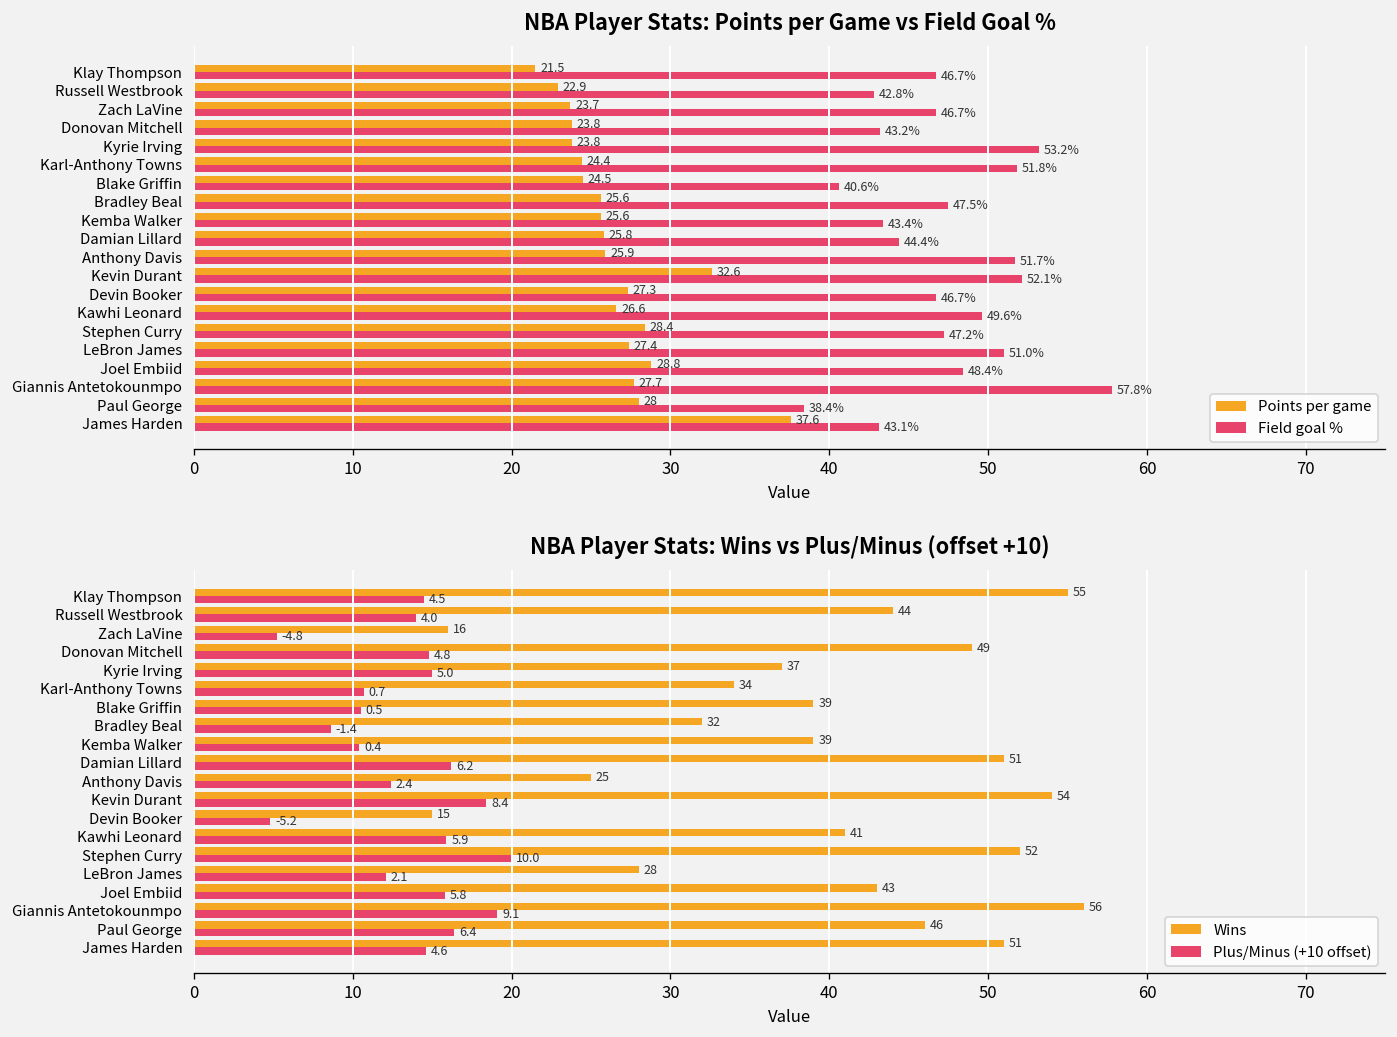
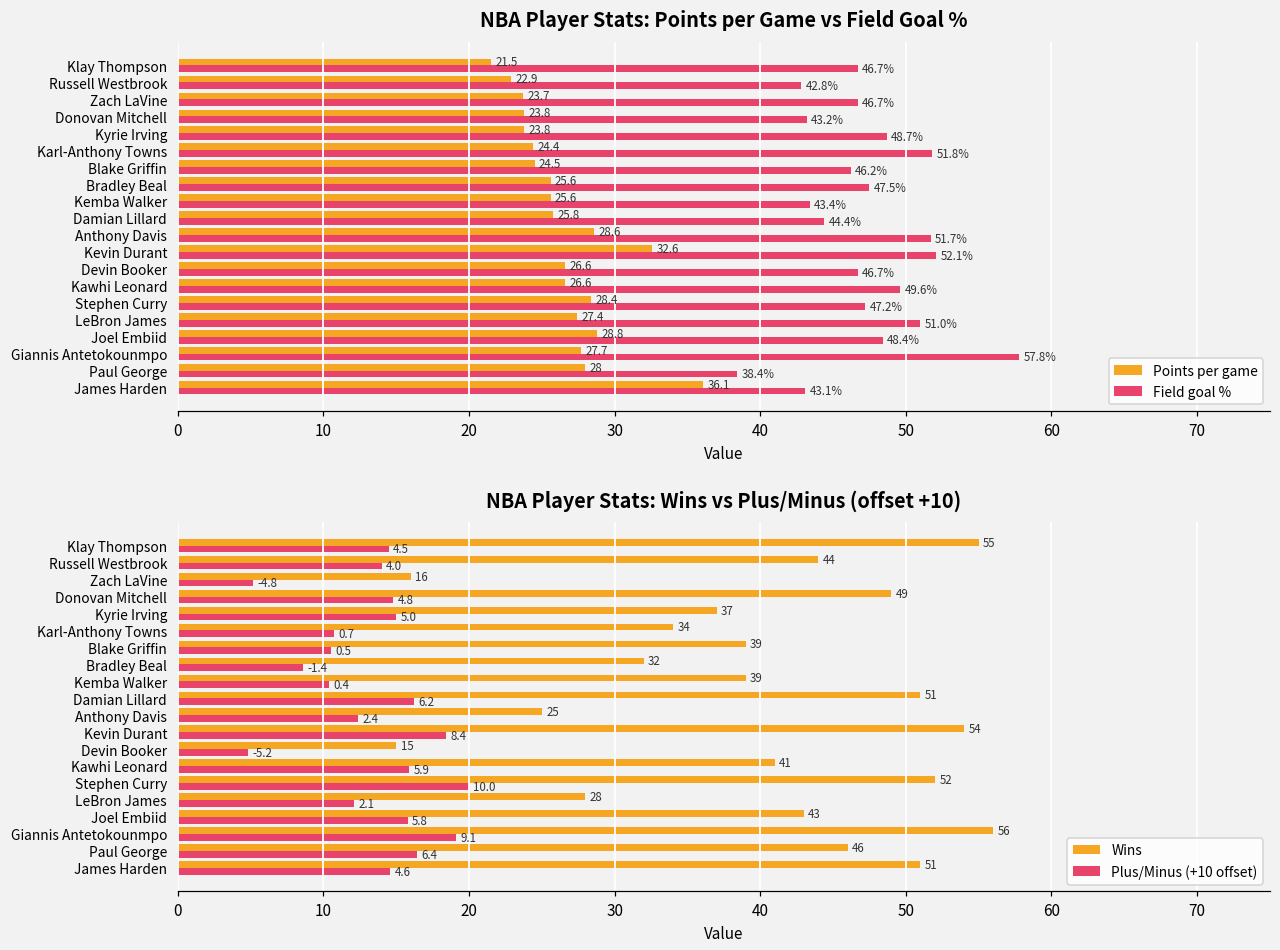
  {
    "NBA Player Stats: Points per Game vs Field Goal %": {
      "Points per game": {
        "Klay Thompson": "21.5",
        "Russell Westbrook": "22.9",
        "Zach LaVine": "23.7",
        "Donovan Mitchell": "23.8",
        "Kyrie Irving": "23.8",
        "Karl-Anthony Towns": "24.4",
        "Blake Griffin": "24.5",
        "Bradley Beal": "25.6",
        "Kemba Walker": "25.6",
        "Damian Lillard": "25.8",
-       "Anthony Davis": "25.9",
+       "Anthony Davis": "28.6",
        "Kevin Durant": "32.6",
-       "Devin Booker": "27.3",
+       "Devin Booker": "26.6",
        "Kawhi Leonard": "26.6",
        "Stephen Curry": "28.4",
        "LeBron James": "27.4",
        "Joel Embiid": "28.8",
        "Giannis Antetokounmpo": "27.7",
        "Paul George": "28",
-       "James Harden": "37.6"
+       "James Harden": "36.1"
      },
      "Field goal %": {
        "Klay Thompson": "46.7%",
        "Russell Westbrook": "42.8%",
        "Zach LaVine": "46.7%",
        "Donovan Mitchell": "43.2%",
-       "Kyrie Irving": "53.2%",
+       "Kyrie Irving": "48.7%",
        "Karl-Anthony Towns": "51.8%",
-       "Blake Griffin": "40.6%",
+       "Blake Griffin": "46.2%",
        "Bradley Beal": "47.5%",
        "Kemba Walker": "43.4%",
        "Damian Lillard": "44.4%",
        "Anthony Davis": "51.7%",
        "Kevin Durant": "52.1%",
        "Devin Booker": "46.7%",
        "Kawhi Leonard": "49.6%",
        "Stephen Curry": "47.2%",
        "LeBron James": "51.0%",
        "Joel Embiid": "48.4%",
        "Giannis Antetokounmpo": "57.8%",
        "Paul George": "38.4%",
        "James Harden": "43.1%"
      }
    },
    "NBA Player Stats: Wins vs Plus/Minus (offset +10)": {
      "Wins": {
        "Klay Thompson": "55",
        "Russell Westbrook": "44",
        "Zach LaVine": "16",
        "Donovan Mitchell": "49",
        "Kyrie Irving": "37",
        "Karl-Anthony Towns": "34",
        "Blake Griffin": "39",
        "Bradley Beal": "32",
        "Kemba Walker": "39",
        "Damian Lillard": "51",
        "Anthony Davis": "25",
        "Kevin Durant": "54",
        "Devin Booker": "15",
        "Kawhi Leonard": "41",
        "Stephen Curry": "52",
        "LeBron James": "28",
        "Joel Embiid": "43",
        "Giannis Antetokounmpo": "56",
        "Paul George": "46",
        "James Harden": "51"
      }
    }
  }
